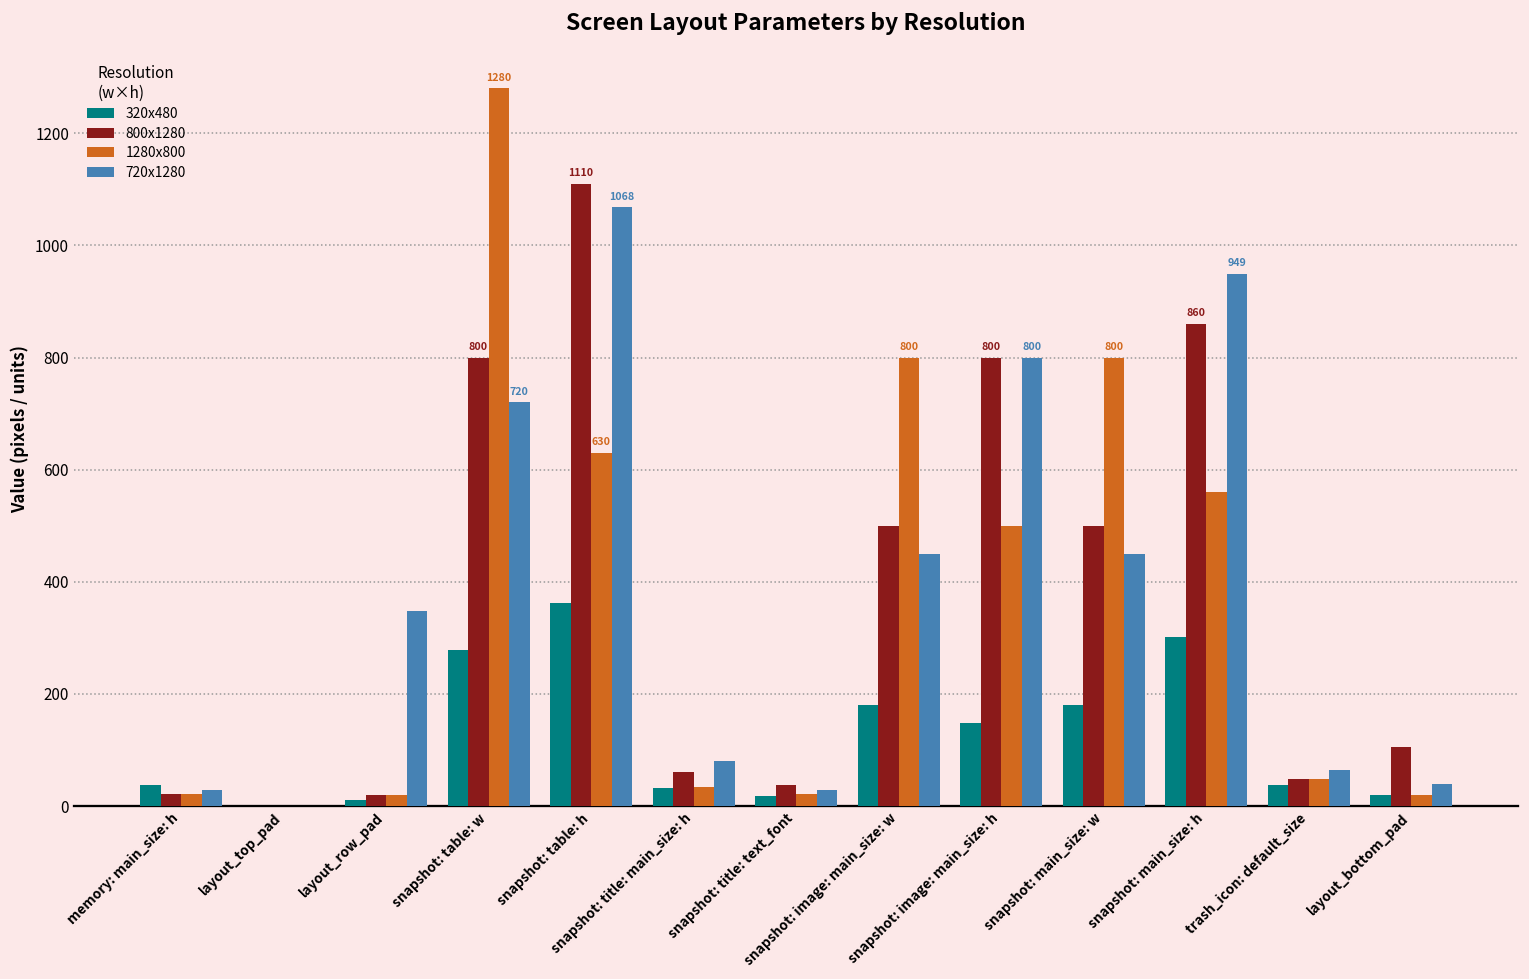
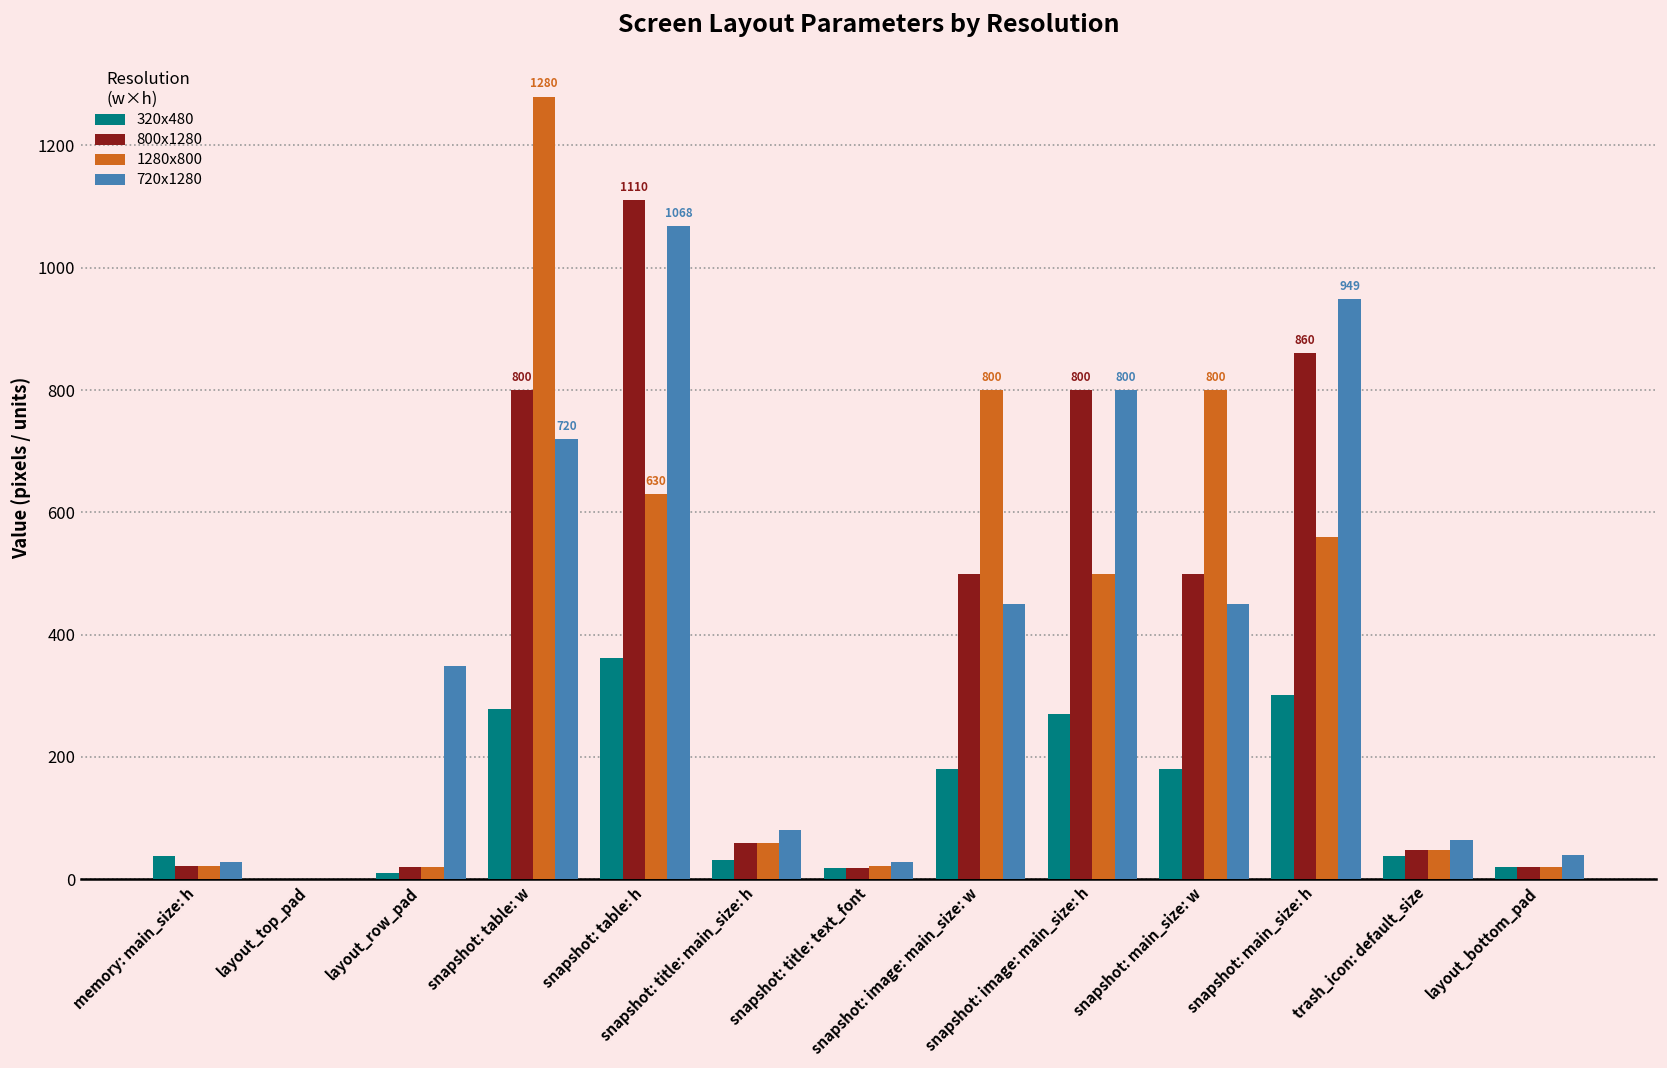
  {
    "320x480": {
      "memory: main_size: h": 40,
      "layout_top_pad": 0,
      "layout_row_pad": 10,
      "snapshot: table: w": 280,
      "snapshot: table: h": 360,
      "snapshot: title: main_size: h": 30,
      "snapshot: title: text_font": 20,
      "snapshot: image: main_size: w": 180,
-     "snapshot: image: main_size: h": 150,
+     "snapshot: image: main_size: h": 270,
      "snapshot: main_size: w": 180,
      "snapshot: main_size: h": 300,
      "trash_icon: default_size": 40,
      "layout_bottom_pad": 20
    },
    "800x1280": {
      "memory: main_size: h": 20,
      "layout_top_pad": 0,
      "layout_row_pad": 20,
      "snapshot: title: main_size: h": 60,
-     "snapshot: title: text_font": 40,
+     "snapshot: title: text_font": 20,
      "snapshot: image: main_size: w": 500,
      "snapshot: main_size: w": 500,
      "trash_icon: default_size": 50,
-     "layout_bottom_pad": 110
+     "layout_bottom_pad": 20
    },
    "1280x800": {
      "memory: main_size: h": 20,
      "layout_top_pad": 0,
      "layout_row_pad": 20,
-     "snapshot: title: main_size: h": 30,
+     "snapshot: title: main_size: h": 60,
      "snapshot: title: text_font": 20,
      "snapshot: image: main_size: h": 500,
      "snapshot: main_size: h": 560,
      "trash_icon: default_size": 50,
      "layout_bottom_pad": 20
    },
    "720x1280": {
      "snapshot: table: w": 720,
      "snapshot: table: h": 1068,
      "snapshot: image: main_size: h": 800,
      "snapshot: main_size: h": 949
    }
  }
